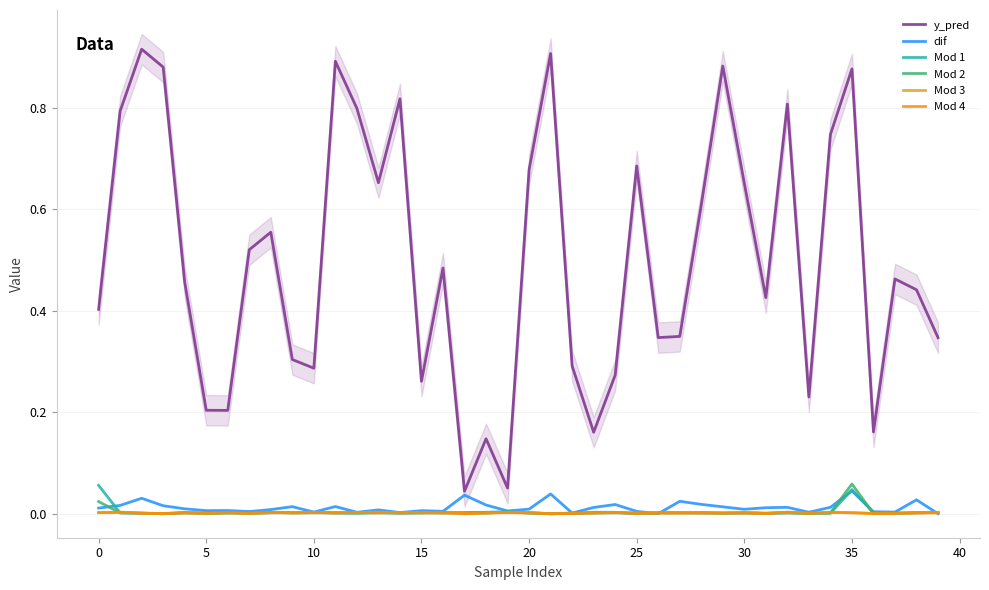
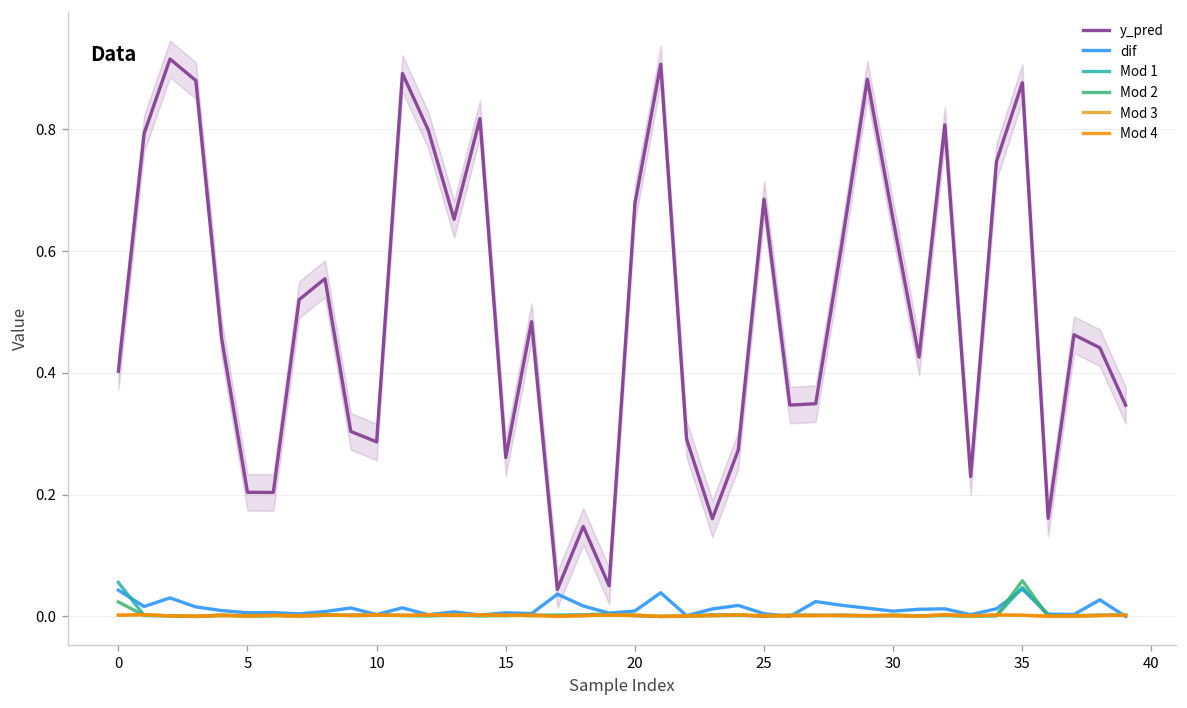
  {
    "dif": {
-     "0": 0.01,
+     "0": 0.04,
      "20": 0.01,
      "30": 0.01
    },
    "Mod 1": {
      "0": 0.06
    },
    "Mod 2": {
      "0": 0.02,
      "35": 0.06
    }
  }
